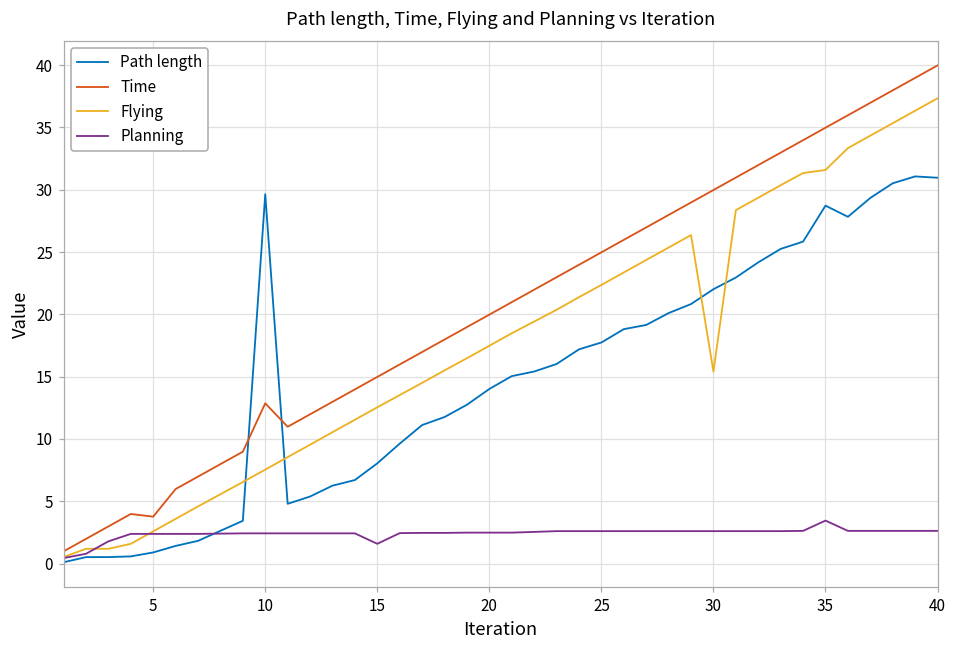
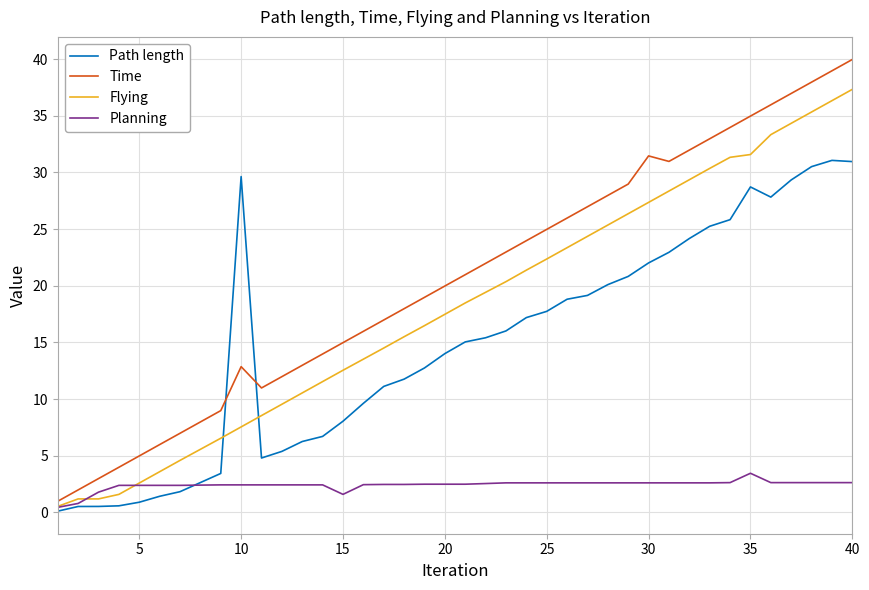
  {
    "Path length": {
      "5": 0.9,
      "10": 29.6,
      "15": 8.0,
      "20": 14.0,
      "25": 17.7,
      "30": 22.0,
      "35": 28.7,
      "40": 31.0
    },
    "Time": {
-     "5": 3.8,
+     "5": 5.0,
      "10": 12.9,
      "15": 15.0,
      "20": 20.0,
      "25": 25.0,
-     "30": 30.0,
+     "30": 31.5,
      "35": 35.0,
      "40": 40.0
    },
    "Flying": {
      "10": 7.5,
      "15": 12.5,
      "20": 17.5,
      "25": 22.4,
-     "30": 15.4,
+     "30": 27.4,
      "35": 31.6,
      "40": 37.3
    },
    "Planning": {
      "10": 2.4,
      "15": 1.6,
      "20": 2.5,
      "25": 2.6,
      "30": 2.6,
      "35": 3.4,
      "40": 2.6
    }
  }
